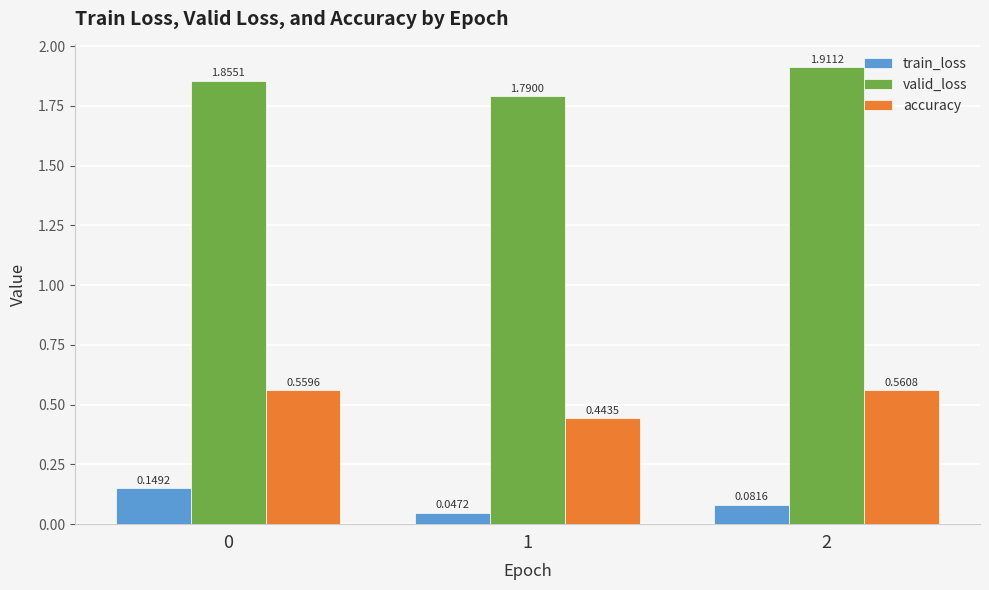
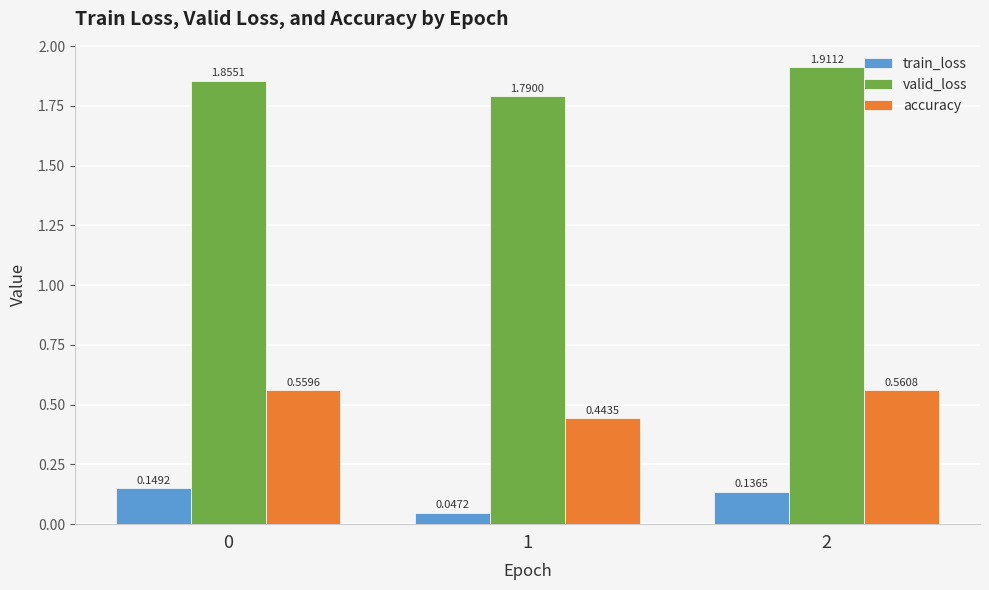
  {
    "train_loss": {
      "0": 0.1492,
      "1": 0.0472,
-     "2": 0.0816
+     "2": 0.1365
    },
    "valid_loss": {
      "0": 1.8551,
      "1": 1.7900,
      "2": 1.9112
    },
    "accuracy": {
      "0": 0.5596,
      "1": 0.4435,
      "2": 0.5608
    }
  }
